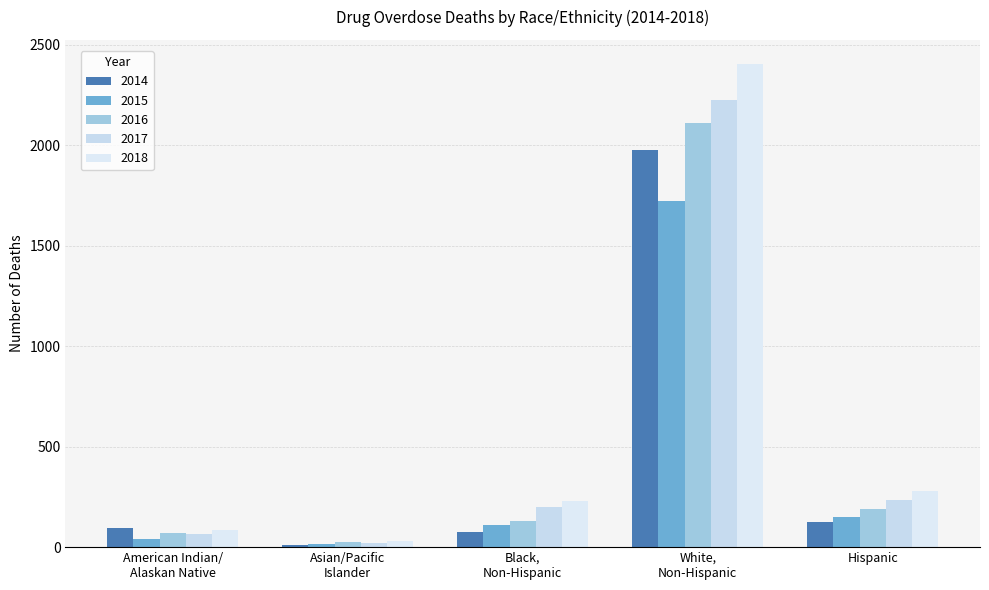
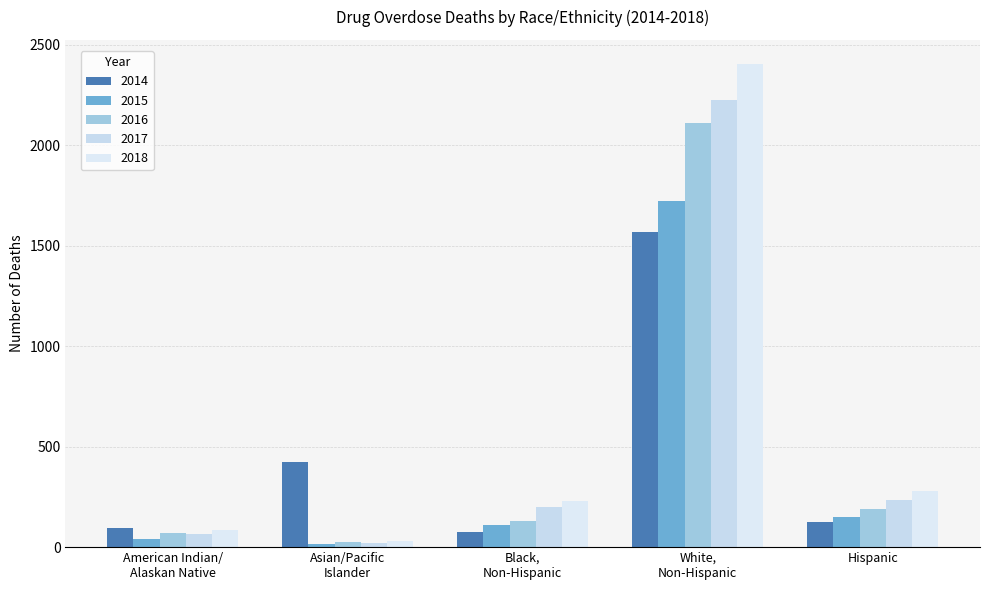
  {
    "2014": {
      "American Indian/ Alaskan Native": 100,
-     "Asian/Pacific Islander": 10,
+     "Asian/Pacific Islander": 430,
      "Black, Non-Hispanic": 70,
-     "White, Non-Hispanic": 1980,
+     "White, Non-Hispanic": 1570,
      "Hispanic": 120
    }
  }
